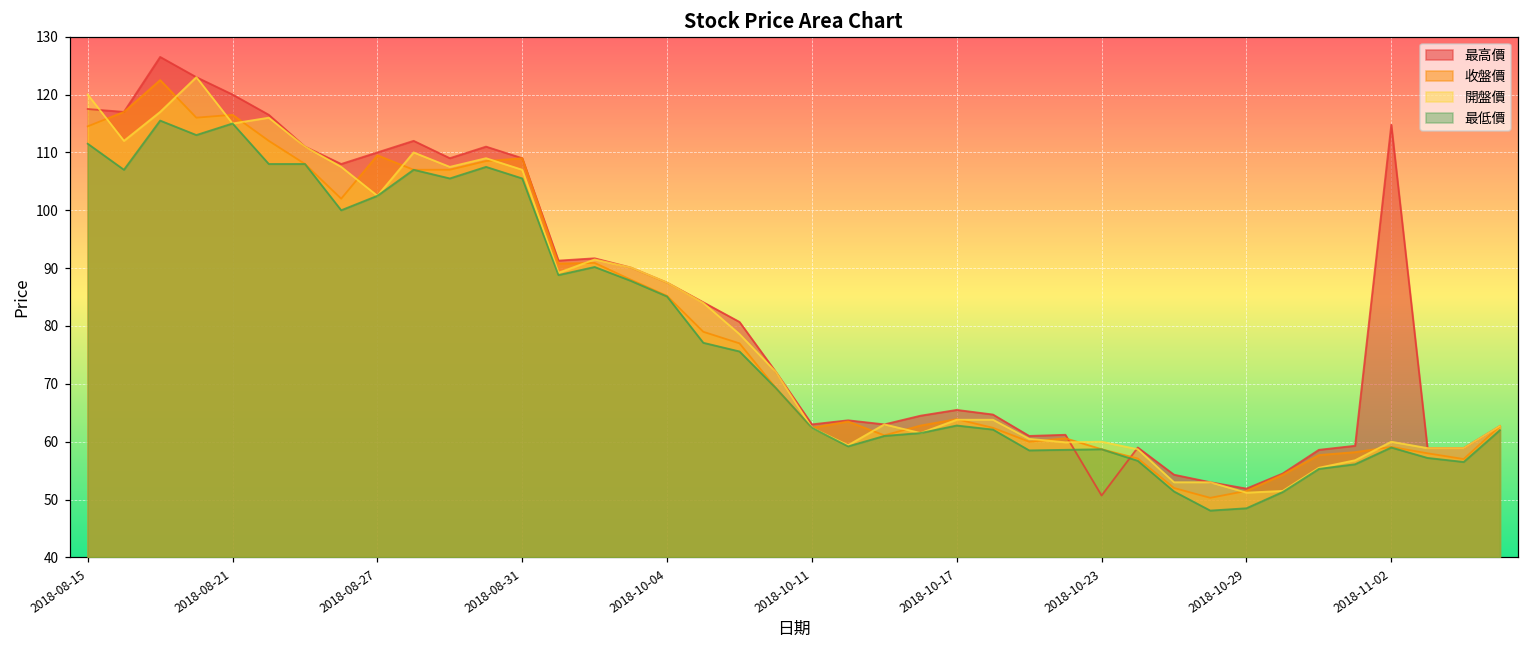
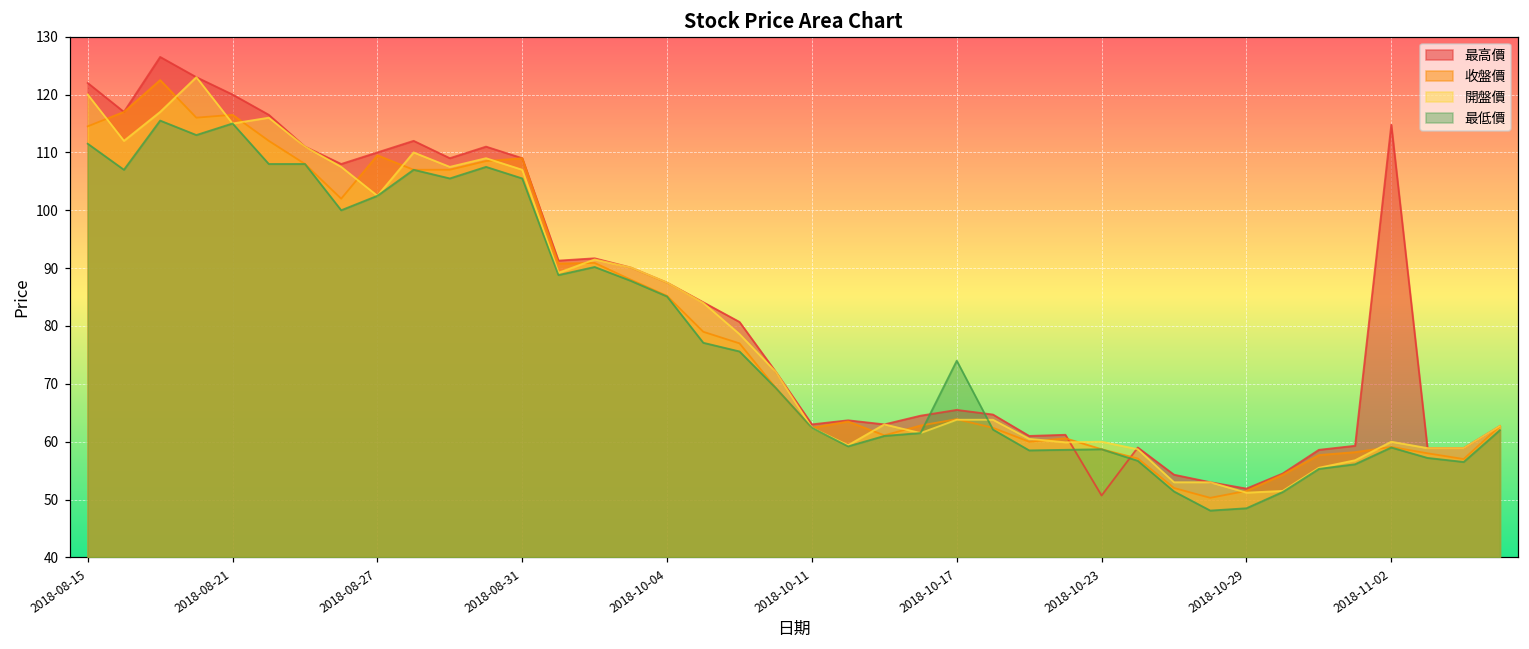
  {
    "最高價": {
-     "2018-08-15": 118,
+     "2018-08-15": 122,
      "2018-08-21": 120,
      "2018-08-27": 110,
      "2018-10-11": 63,
      "2018-10-17": 66,
      "2018-10-23": 51,
      "2018-11-02": 115
    },
    "最低價": {
      "2018-08-15": 112,
      "2018-08-31": 106,
-     "2018-10-17": 63,
+     "2018-10-17": 74,
      "2018-10-29": 49
    }
  }
